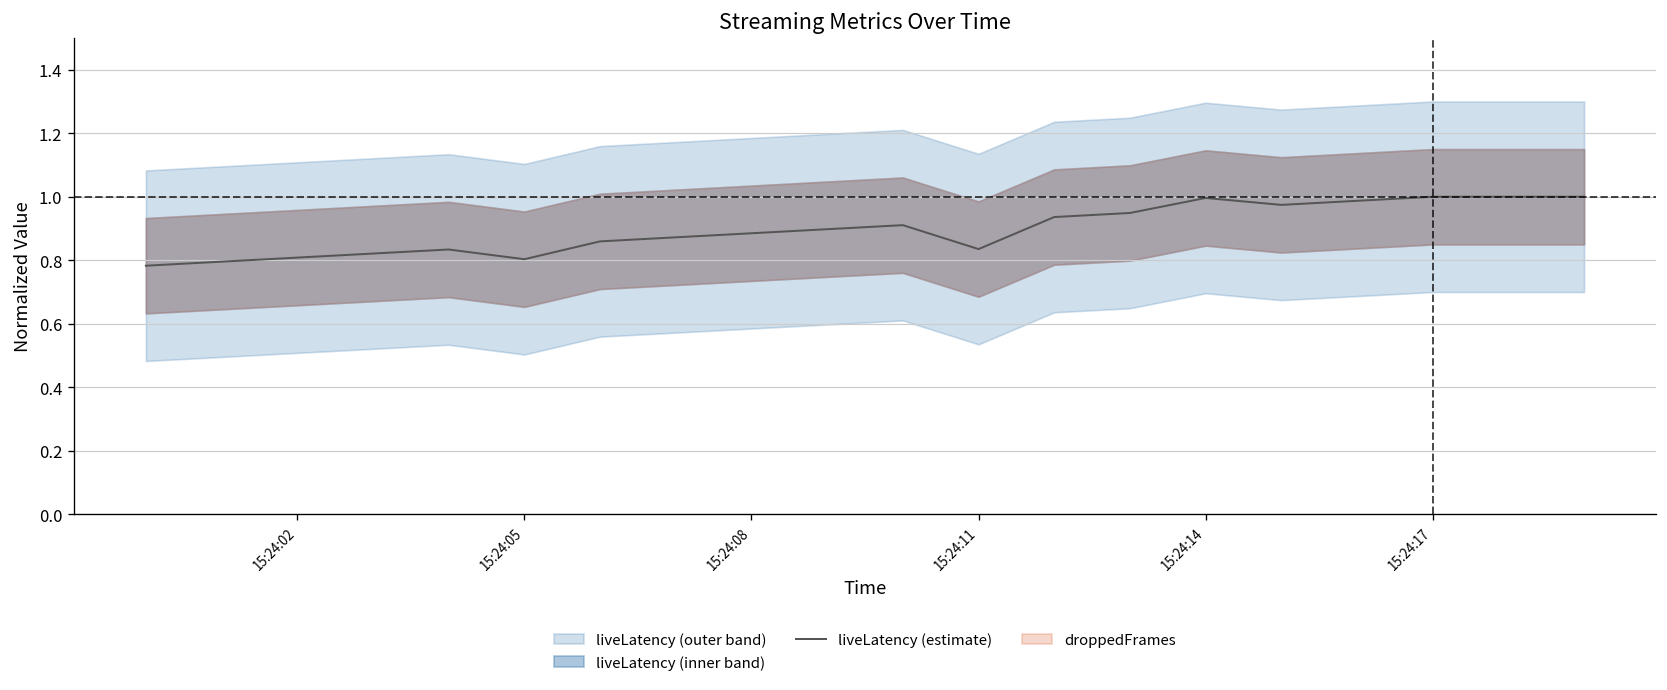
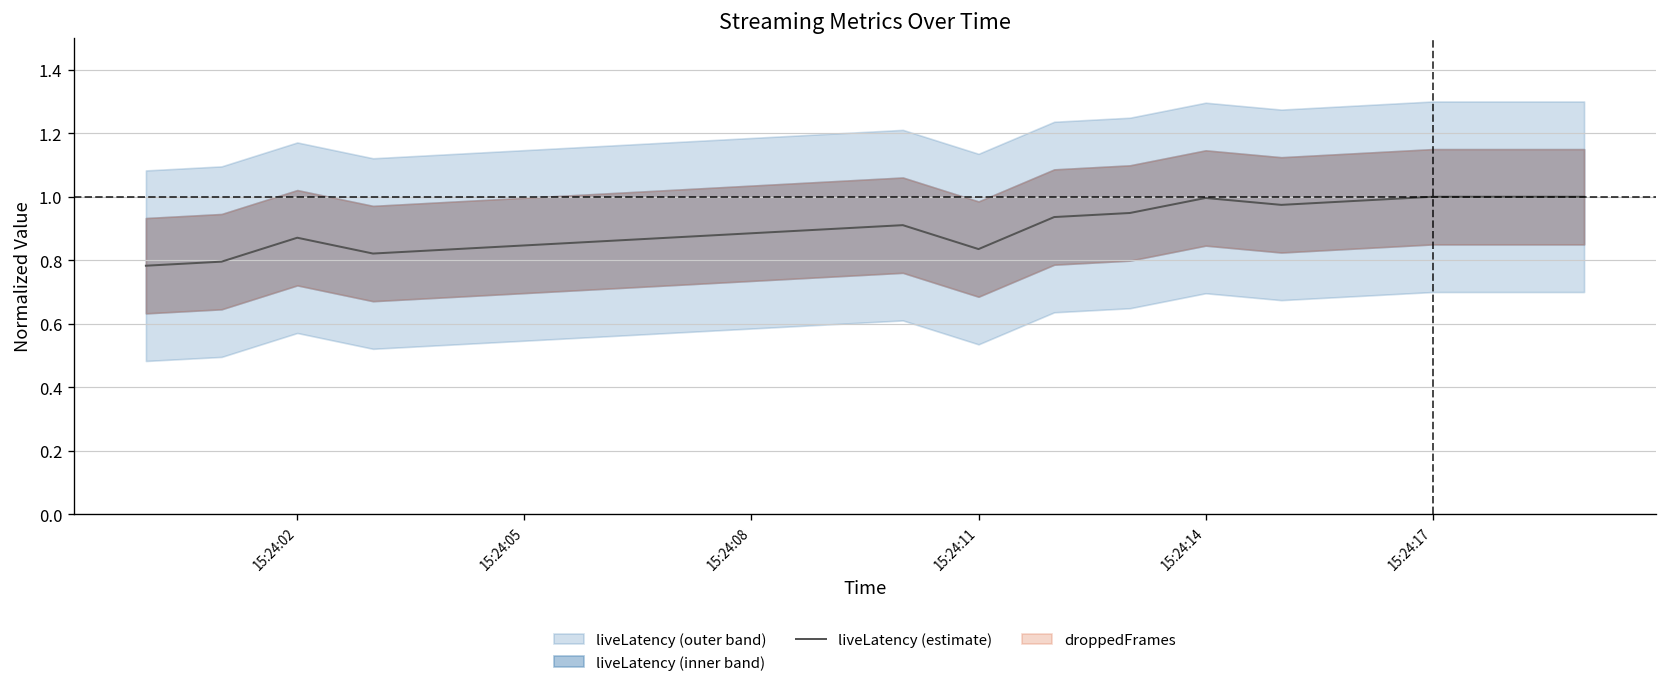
  {
    "liveLatency (estimate)": {
-     "15:24:02": 0.81,
-     "15:24:05": 0.80,
+     "15:24:02": 0.87,
+     "15:24:05": 0.85,
      "15:24:08": 0.89,
      "15:24:11": 0.84,
      "15:24:14": 1.00,
      "15:24:17": 1.00
    }
  }
